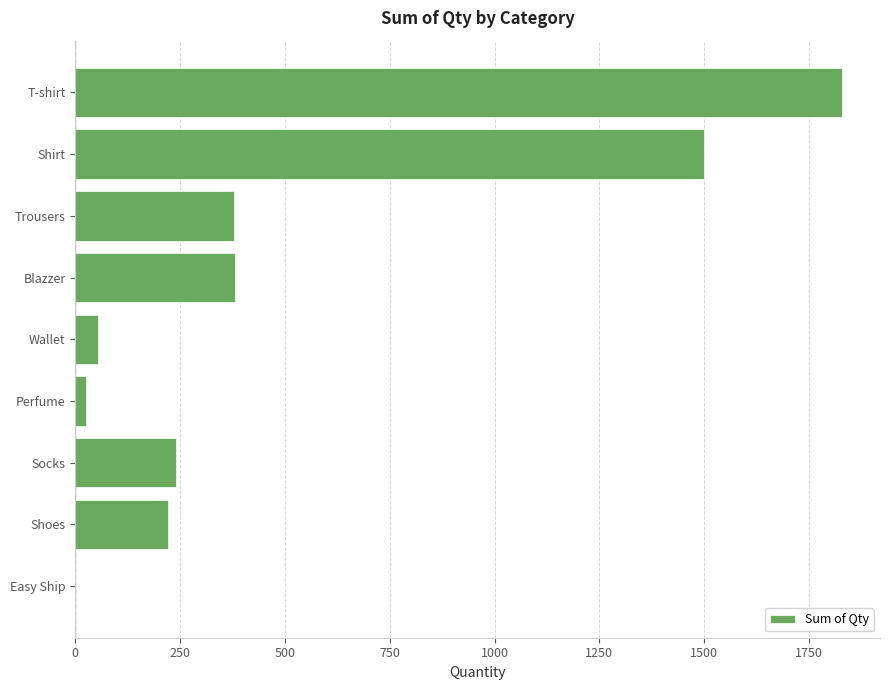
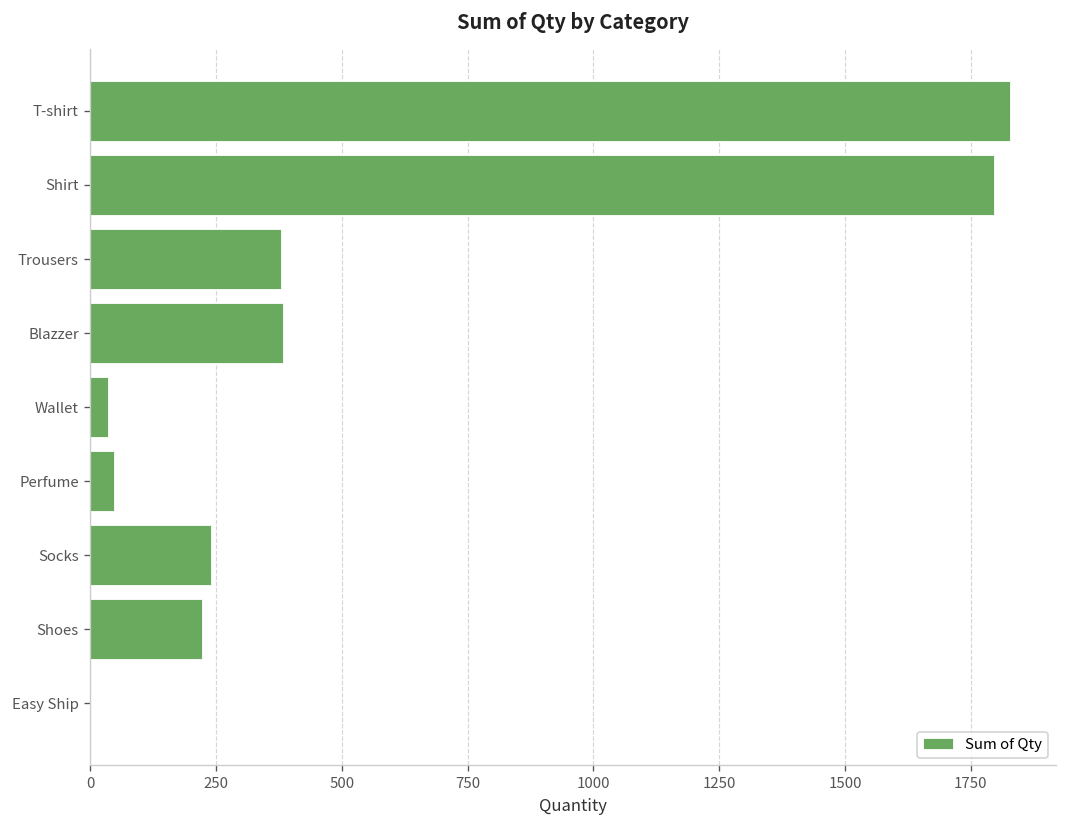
  {
    "T-shirt": 1830,
-   "Shirt": 1500,
+   "Shirt": 1800,
    "Trousers": 380,
    "Blazzer": 380,
-   "Wallet": 50,
-   "Perfume": 30,
+   "Wallet": 30,
+   "Perfume": 50,
    "Socks": 240,
    "Shoes": 220,
    "Easy Ship": 0
  }
